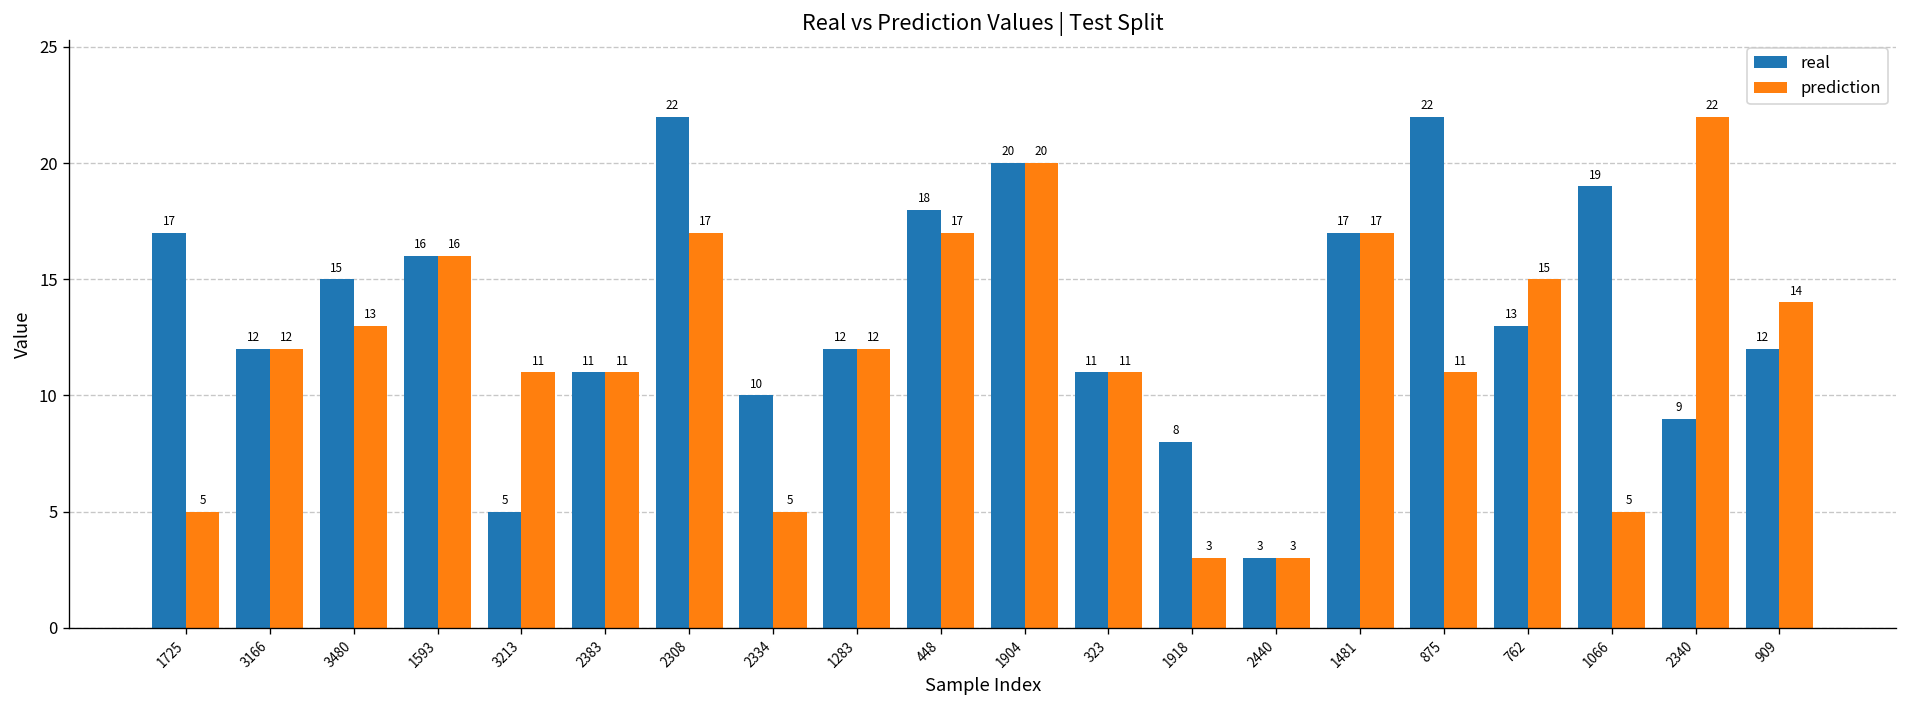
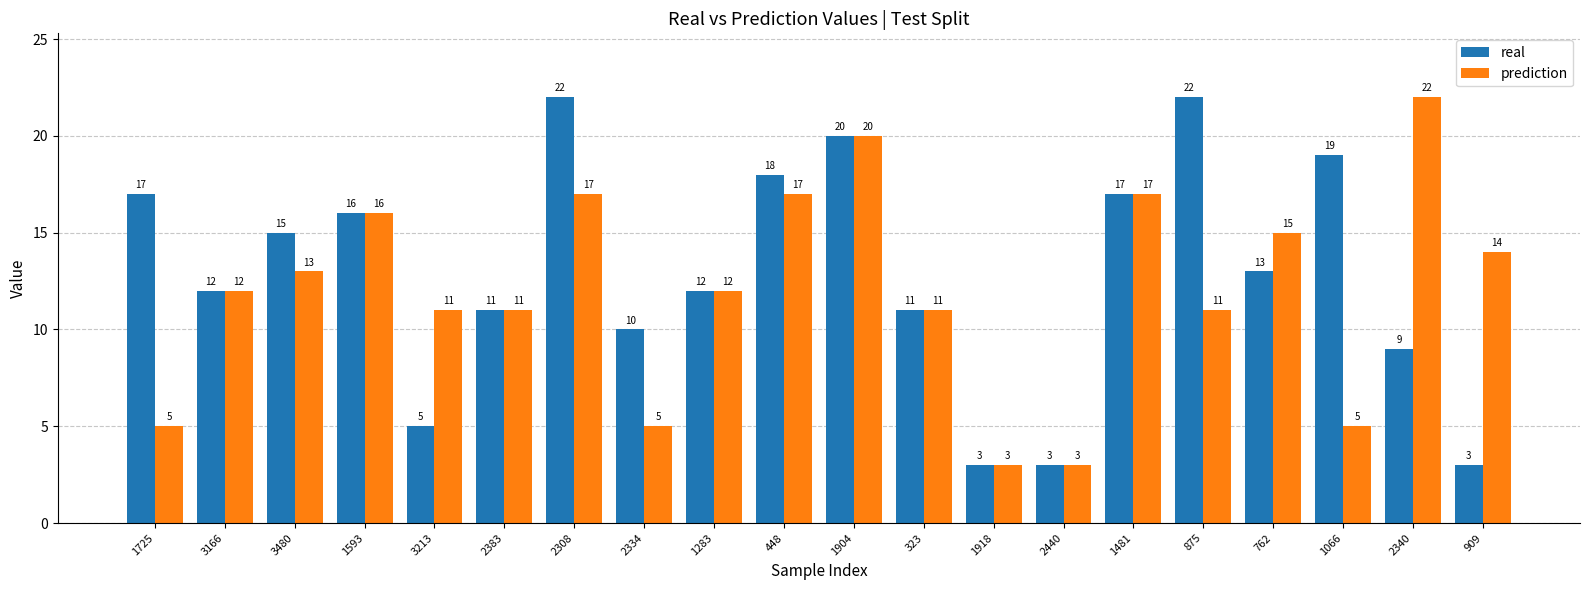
  {
    "real": {
      "1725": 17,
      "3166": 12,
      "3480": 15,
      "1593": 16,
      "3213": 5,
      "2383": 11,
      "2308": 22,
      "2334": 10,
      "1283": 12,
      "448": 18,
      "1904": 20,
      "323": 11,
-     "1918": 8,
+     "1918": 3,
      "2440": 3,
      "1481": 17,
      "875": 22,
      "762": 13,
      "1066": 19,
      "2340": 9,
-     "909": 12
+     "909": 3
    },
    "prediction": {
      "1725": 5,
      "3166": 12,
      "3480": 13,
      "1593": 16,
      "3213": 11,
      "2383": 11,
      "2308": 17,
      "2334": 5,
      "1283": 12,
      "448": 17,
      "1904": 20,
      "323": 11,
      "1918": 3,
      "2440": 3,
      "1481": 17,
      "875": 11,
      "762": 15,
      "1066": 5,
      "2340": 22,
      "909": 14
    }
  }
